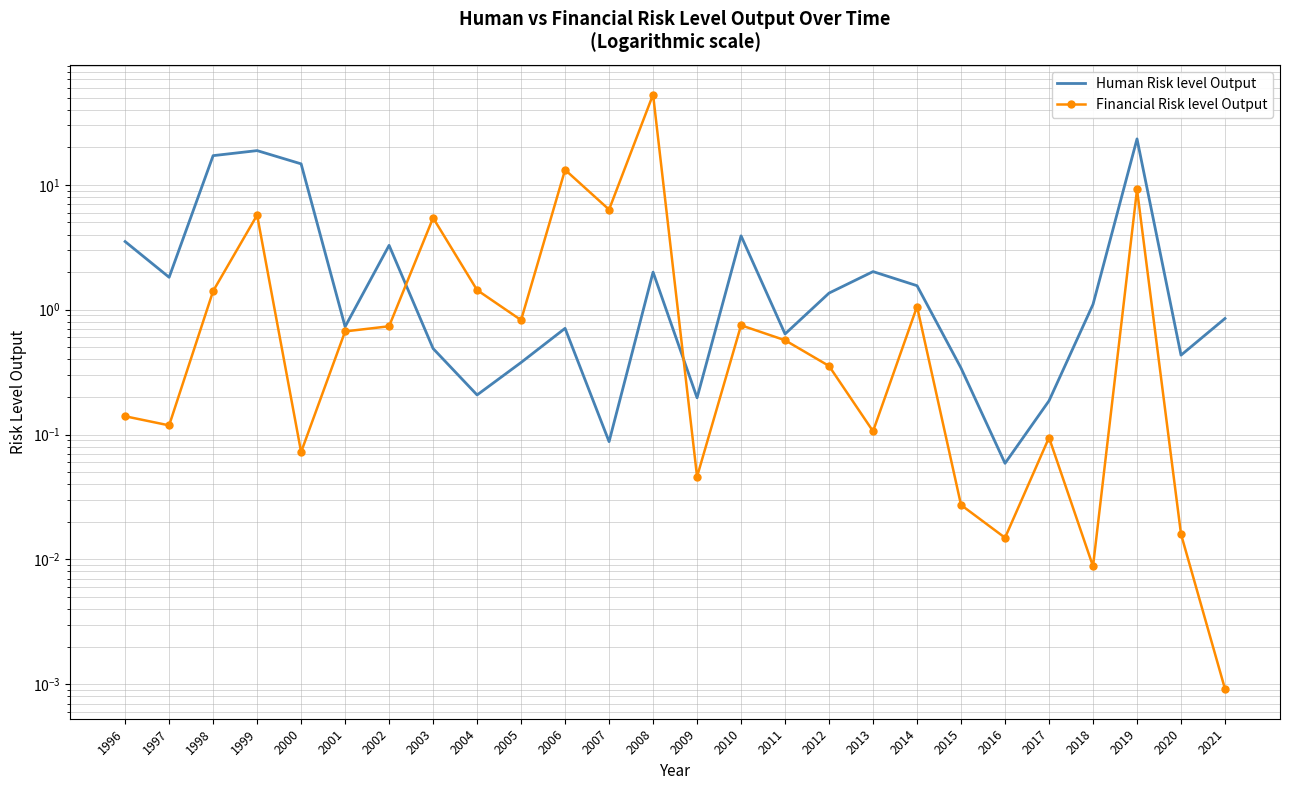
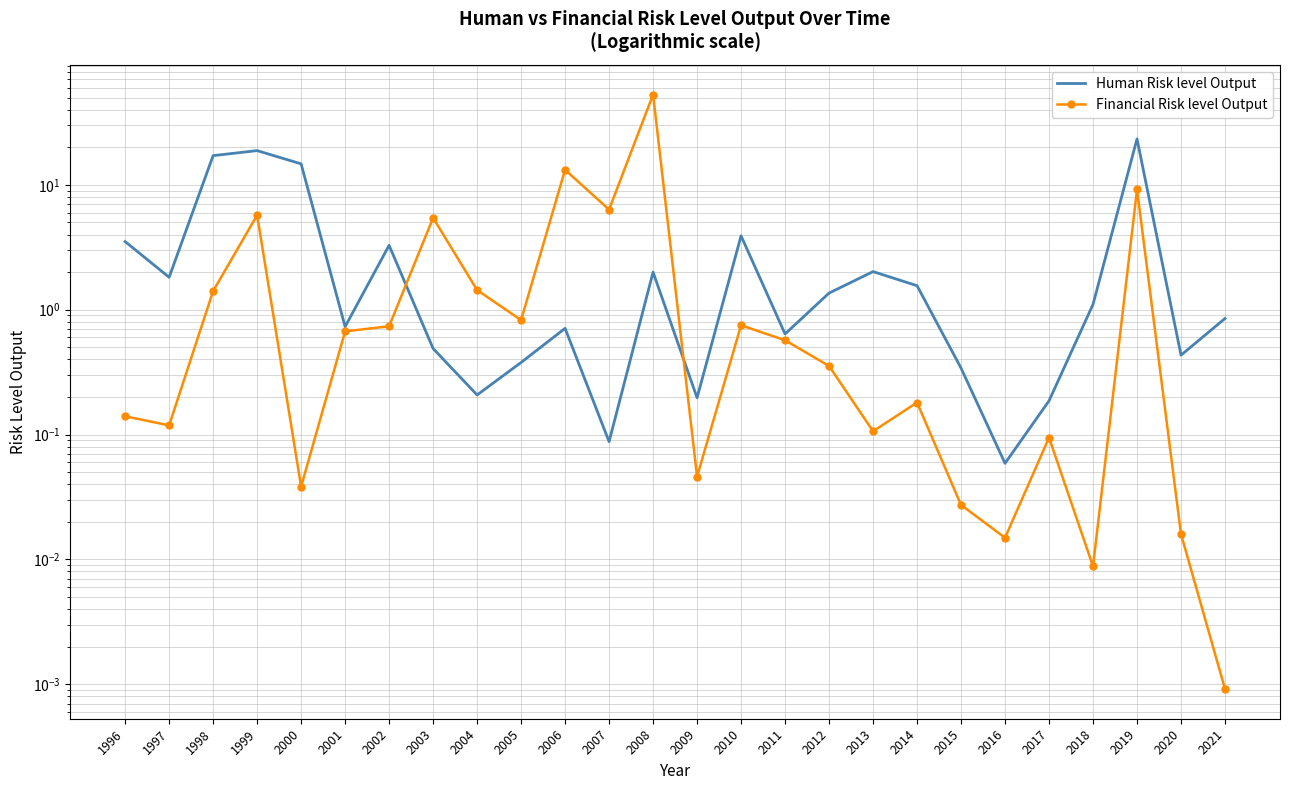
  {
    "Human Risk level Output": {
      "1996": 3.5,
      "1997": 1.8,
      "1998": 17,
      "1999": 19,
      "2000": 15,
      "2001": 0.7,
      "2002": 3.3,
      "2003": 0.49,
      "2004": 0.21,
      "2005": 0.38,
      "2006": 0.7,
      "2007": 0.09,
      "2008": 2.0,
      "2009": 0.20,
      "2010": 3.9,
      "2011": 0.6,
      "2012": 1.4,
      "2013": 2.0,
      "2014": 1.6,
      "2015": 0.34,
      "2016": 0.06,
      "2017": 0.19,
      "2018": 1.1,
      "2019": 23,
      "2020": 0.43,
      "2021": 0.9
    },
    "Financial Risk level Output": {
      "1996": 0.14,
      "1997": 0.12,
      "1998": 1.4,
      "1999": 6,
-     "2000": 0.07,
+     "2000": 0.038,
      "2001": 0.7,
      "2002": 0.7,
      "2003": 5,
      "2004": 1.4,
      "2005": 0.8,
      "2006": 13,
      "2007": 6,
      "2008": 53,
      "2009": 0.046,
      "2010": 0.8,
      "2011": 0.6,
      "2012": 0.35,
      "2013": 0.11,
-     "2014": 1.1,
+     "2014": 0.18,
      "2015": 0.027,
      "2016": 0.015,
      "2017": 0.09,
      "2018": 0.009,
      "2019": 9,
      "2020": 0.016,
      "2021": 0.0009
    }
  }
